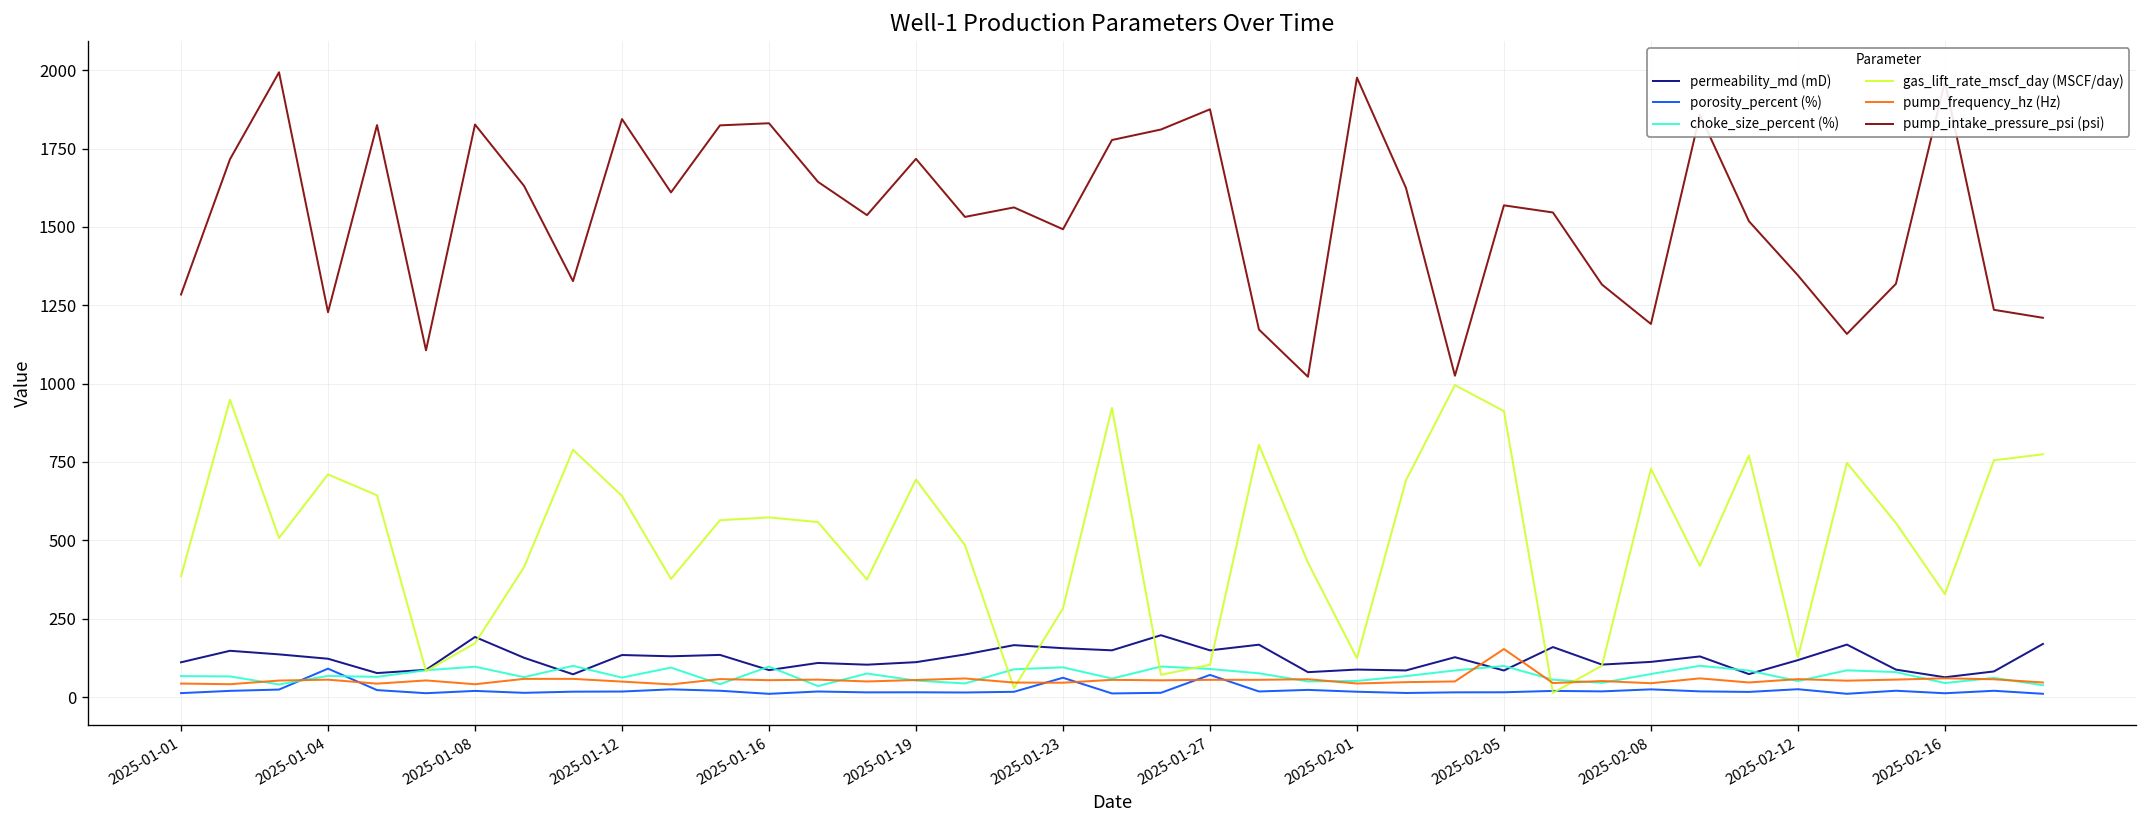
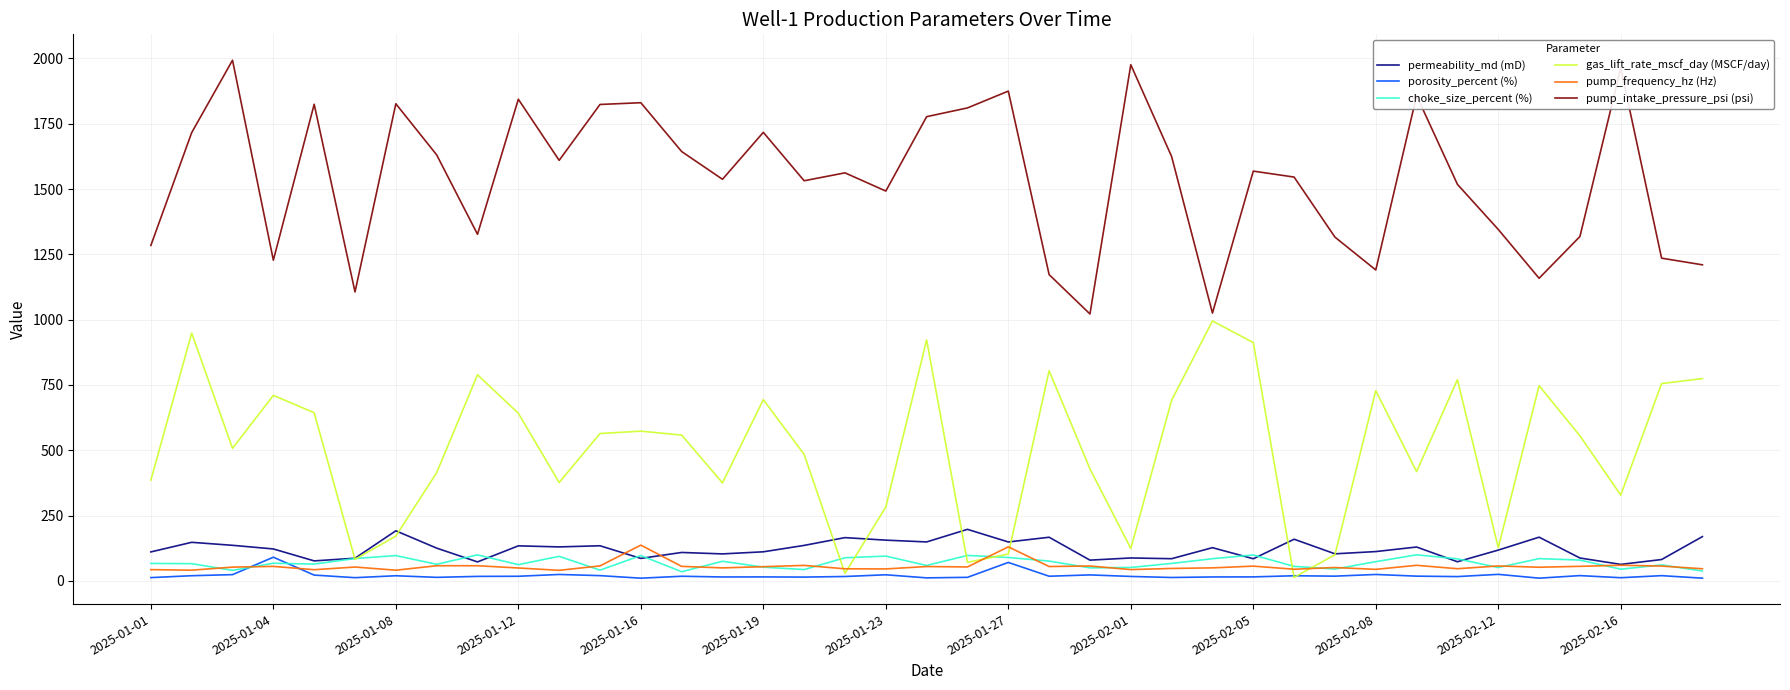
  {
    "permeability_md (mD)": {
      "2025-01-01": 110,
      "2025-01-04": 120,
      "2025-01-08": 190,
      "2025-01-12": 130,
      "2025-01-16": 90,
      "2025-01-19": 110,
      "2025-01-23": 160,
      "2025-01-27": 150,
      "2025-02-01": 90,
      "2025-02-05": 80,
      "2025-02-08": 110
    },
    "porosity_percent (%)": {
      "2025-01-01": 10,
      "2025-01-04": 90,
      "2025-01-08": 20,
      "2025-01-12": 20,
      "2025-01-16": 10,
      "2025-01-19": 20,
-     "2025-01-23": 60,
+     "2025-01-23": 20,
      "2025-01-27": 70,
      "2025-02-01": 20,
      "2025-02-05": 20,
      "2025-02-08": 20,
      "2025-02-12": 20,
      "2025-02-16": 10
    },
    "choke_size_percent (%)": {
      "2025-01-01": 70,
      "2025-01-04": 70,
      "2025-01-08": 100,
      "2025-01-12": 60,
      "2025-01-16": 100,
      "2025-01-23": 90,
      "2025-01-27": 90,
      "2025-02-05": 100,
      "2025-02-08": 70,
      "2025-02-16": 40
    },
    "gas_lift_rate_mscf_day (MSCF/day)": {
      "2025-01-01": 390,
      "2025-01-04": 710,
      "2025-01-08": 170,
      "2025-01-12": 640,
      "2025-01-16": 570,
      "2025-01-19": 690,
      "2025-01-23": 280,
      "2025-01-27": 100,
      "2025-02-01": 120,
      "2025-02-05": 910,
      "2025-02-08": 730,
      "2025-02-16": 330
    },
    "pump_frequency_hz (Hz)": {
      "2025-01-01": 40,
      "2025-01-04": 60,
      "2025-01-08": 40,
      "2025-01-12": 50,
-     "2025-01-16": 50,
+     "2025-01-16": 140,
      "2025-01-23": 50,
-     "2025-01-27": 50,
-     "2025-02-05": 150,
+     "2025-01-27": 130,
+     "2025-02-05": 60,
      "2025-02-08": 40
    },
    "pump_intake_pressure_psi (psi)": {
      "2025-01-01": 1280,
      "2025-01-04": 1230,
      "2025-01-08": 1830,
      "2025-01-12": 1840,
      "2025-01-16": 1830,
      "2025-01-19": 1720,
      "2025-01-23": 1490,
      "2025-01-27": 1880,
      "2025-02-01": 1980,
      "2025-02-05": 1570,
      "2025-02-08": 1190,
      "2025-02-12": 1350
    }
  }
